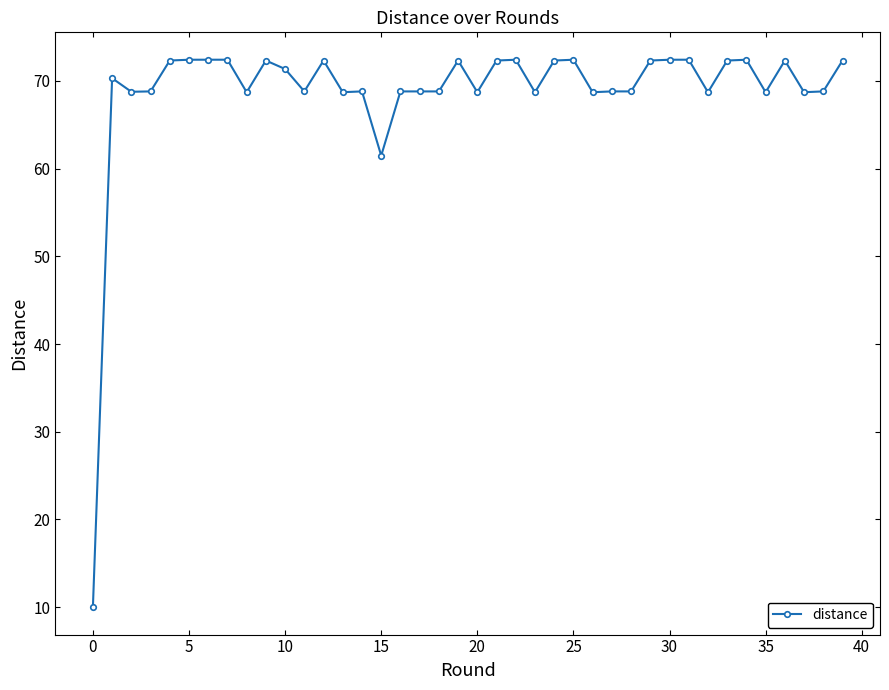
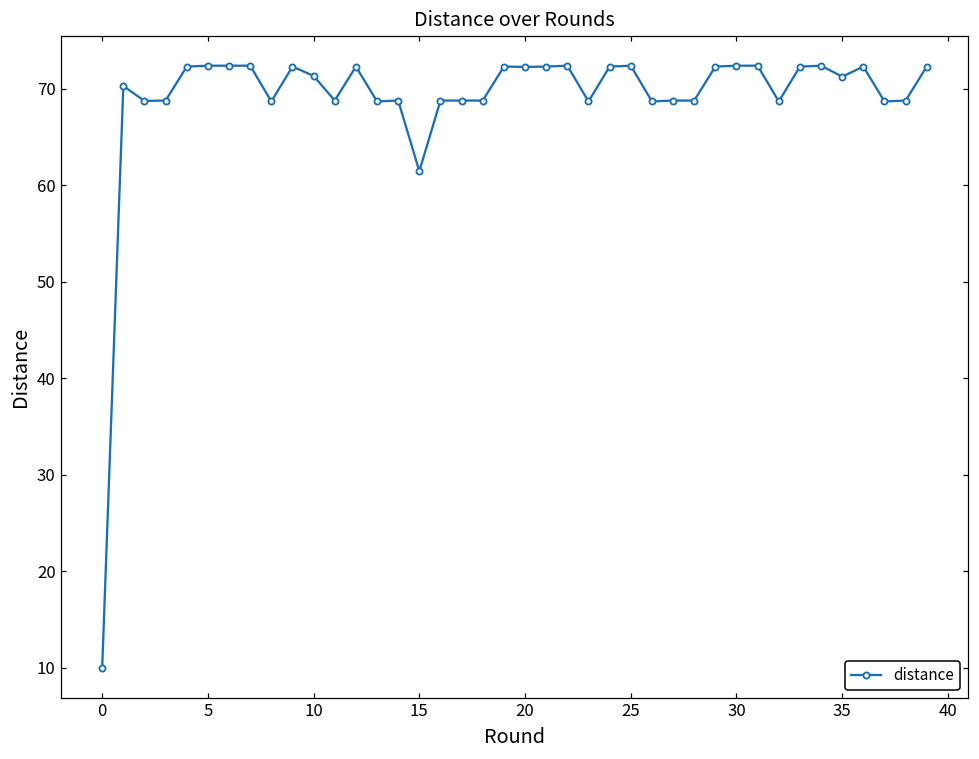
  {
    "0": 10,
    "5": 72,
    "10": 71,
    "15": 61,
-   "20": 69,
+   "20": 72,
    "25": 72,
    "30": 72,
-   "35": 69
+   "35": 71
  }
